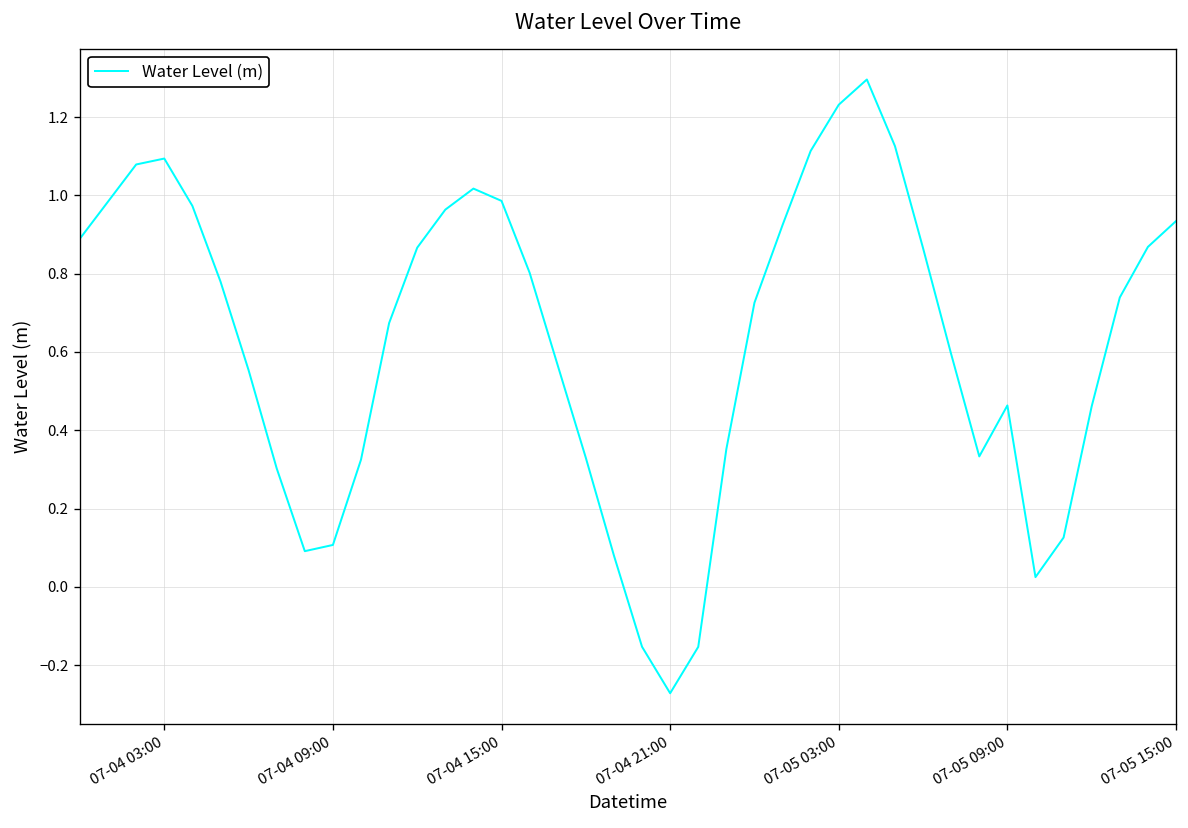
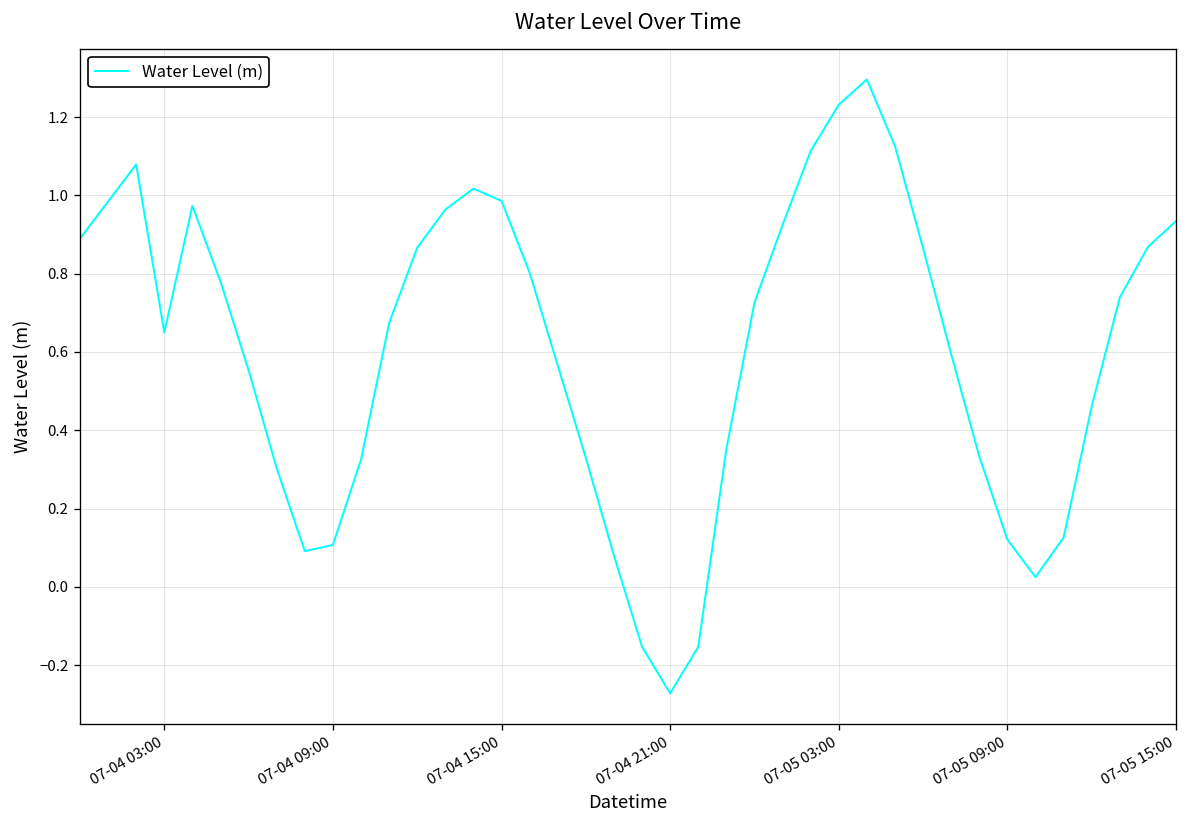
  {
-   "07-04 03:00": 1.09,
+   "07-04 03:00": 0.65,
    "07-04 09:00": 0.11,
    "07-04 15:00": 0.99,
    "07-04 21:00": -0.27,
    "07-05 03:00": 1.23,
-   "07-05 09:00": 0.46,
+   "07-05 09:00": 0.12,
    "07-05 15:00": 0.93
  }
